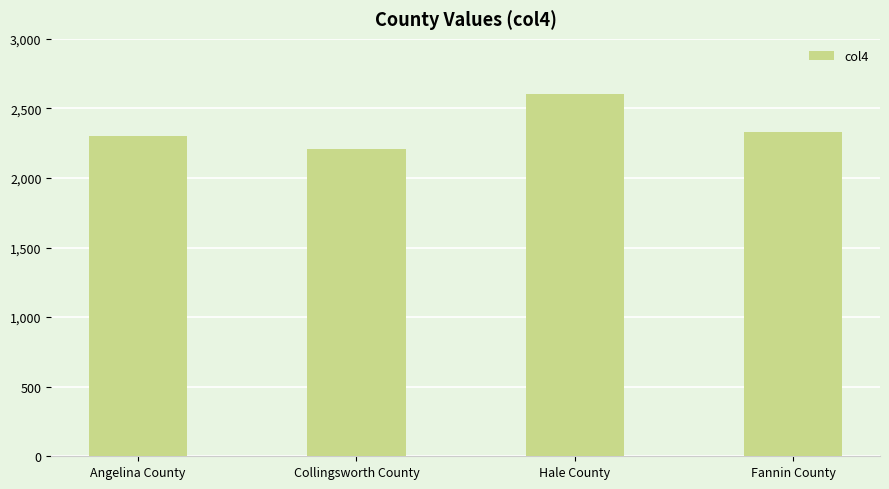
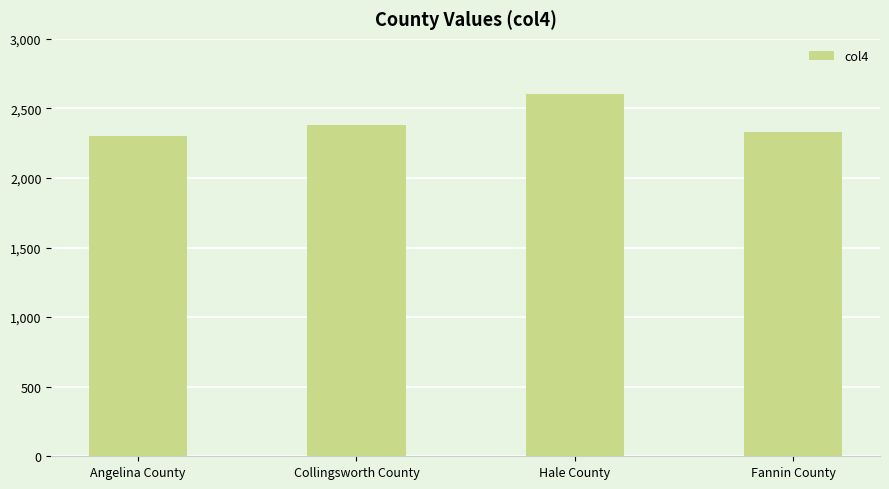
  {
    "Angelina County": "2,300",
-   "Collingsworth County": "2,210",
+   "Collingsworth County": "2,380",
    "Hale County": "2,600",
    "Fannin County": "2,330"
  }
